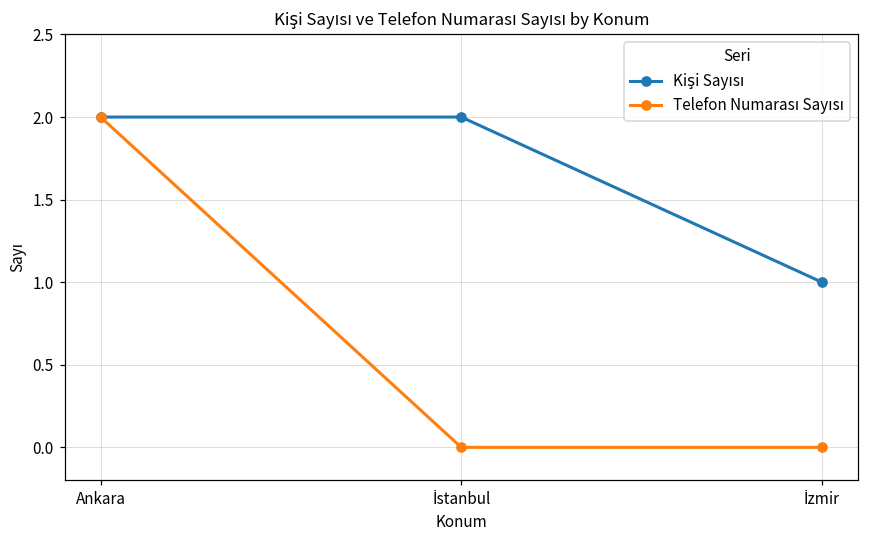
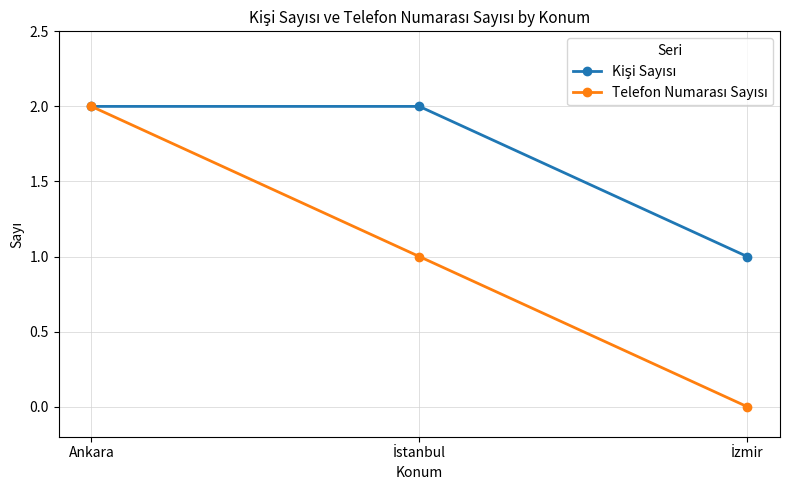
  {
    "Kişi Sayısı": {
      "İstanbul": 2,
      "İzmir": 1
    },
    "Telefon Numarası Sayısı": {
-     "İstanbul": 0,
+     "İstanbul": 1,
      "İzmir": 0
    }
  }
